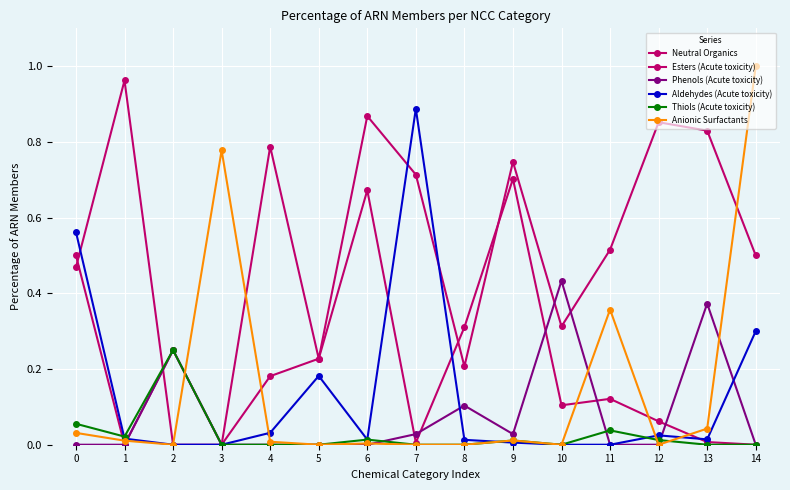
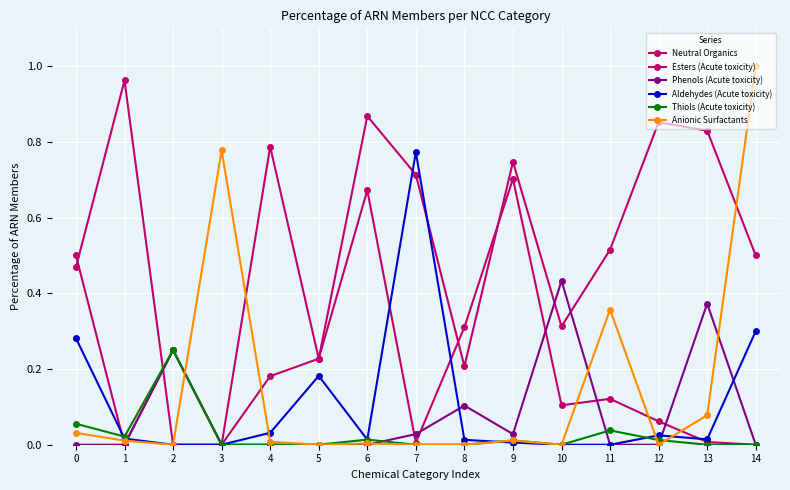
  {
    "Phenols (Acute toxicity)": {
      "0": 0.00,
      "7": 0.03,
      "8": 0.10,
      "9": 0.03,
      "10": 0.43,
      "13": 0.37
    },
    "Aldehydes (Acute toxicity)": {
-     "0": 0.56,
+     "0": 0.28,
      "4": 0.03,
      "5": 0.18,
-     "7": 0.89,
+     "7": 0.77,
      "8": 0.01,
      "12": 0.02,
      "13": 0.01,
      "14": 0.30
    },
    "Thiols (Acute toxicity)": {
      "0": 0.06,
      "11": 0.04,
      "12": 0.01,
      "13": 0.00
    },
    "Anionic Surfactants": {
      "0": 0.03,
      "3": 0.78,
      "4": 0.01,
      "11": 0.36,
-     "13": 0.04
+     "13": 0.08
    }
  }
